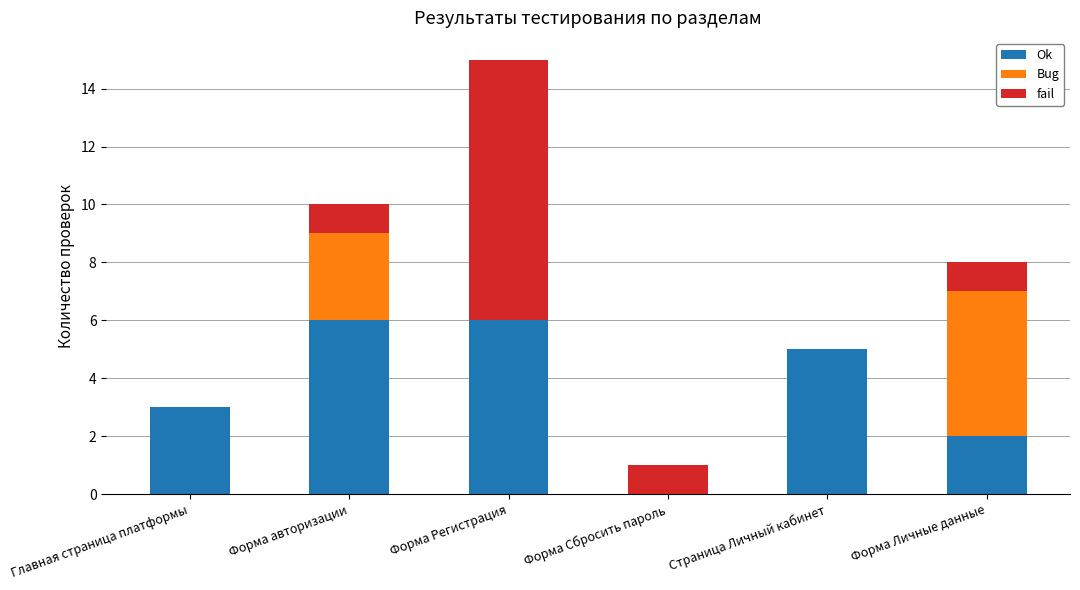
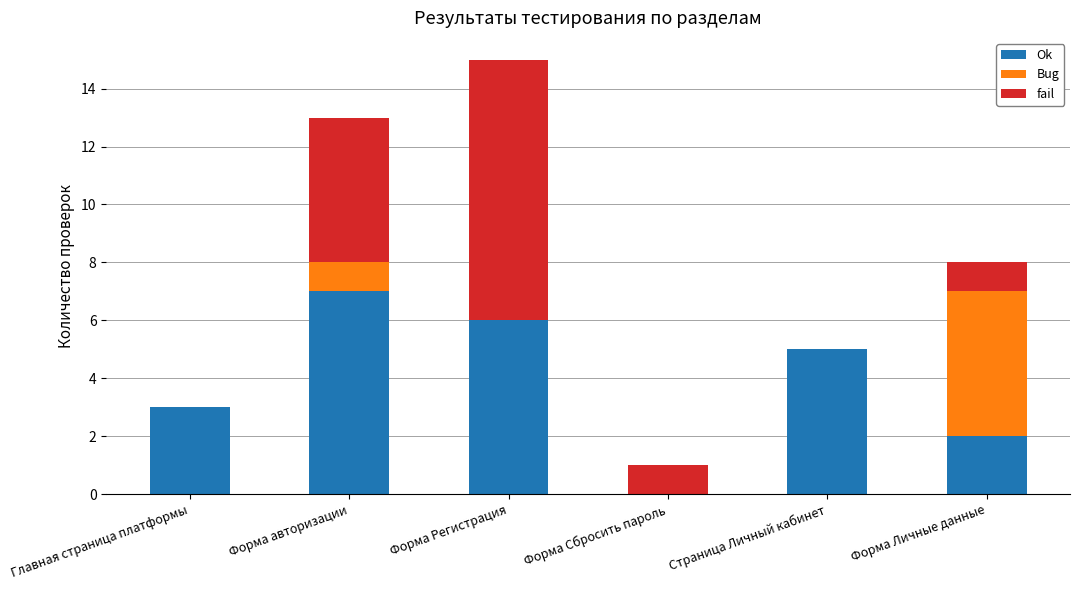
  {
    "Ok": {
      "Главная страница платформы": 3,
-     "Форма авторизации": 6,
+     "Форма авторизации": 7,
      "Форма Регистрация": 6,
      "Форма Сбросить пароль": 0,
      "Страница Личный кабинет": 5,
      "Форма Личные данные": 2
    },
    "Bug": {
      "Главная страница платформы": 0,
-     "Форма авторизации": 3,
+     "Форма авторизации": 1,
      "Форма Регистрация": 0,
      "Форма Сбросить пароль": 0,
      "Страница Личный кабинет": 0,
      "Форма Личные данные": 5
    },
    "fail": {
      "Главная страница платформы": 0,
-     "Форма авторизации": 1,
+     "Форма авторизации": 5,
      "Форма Регистрация": 9,
      "Форма Сбросить пароль": 1,
      "Страница Личный кабинет": 0,
      "Форма Личные данные": 1
    }
  }
